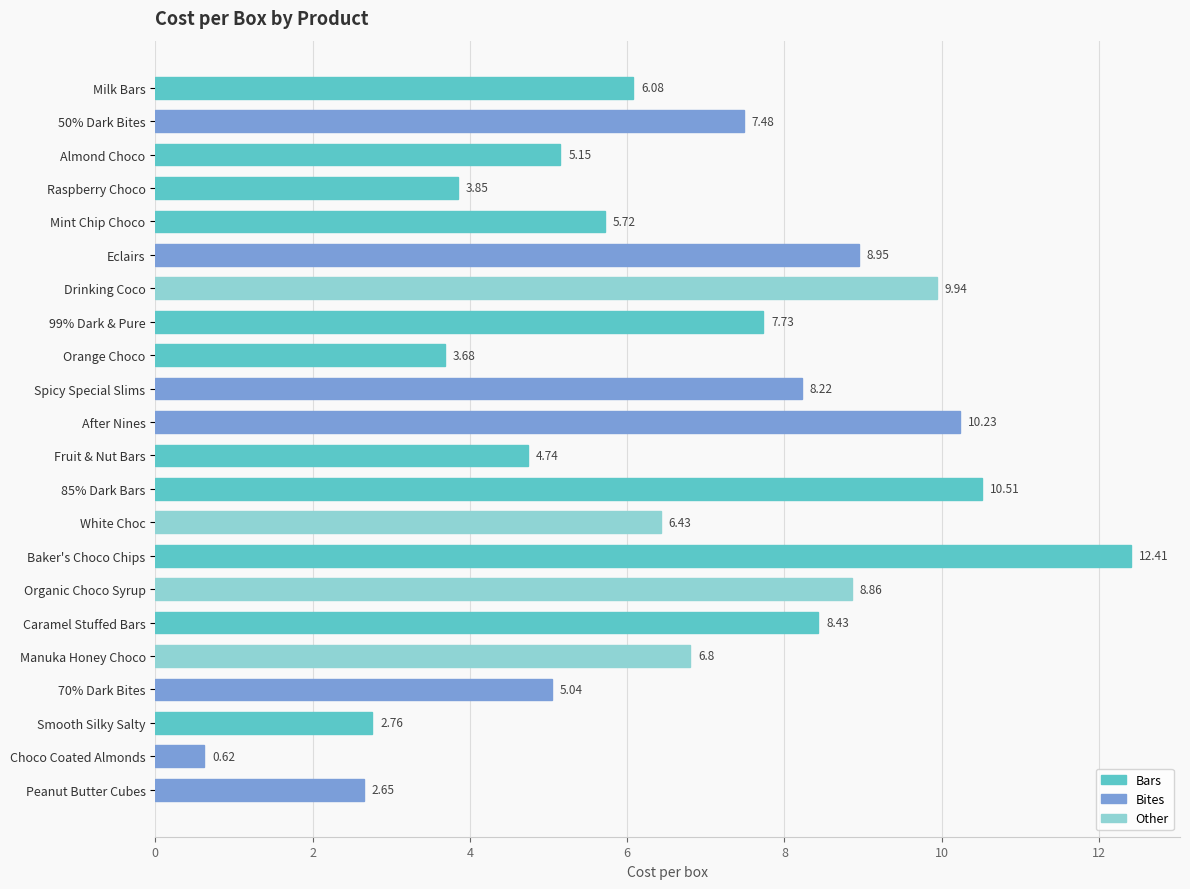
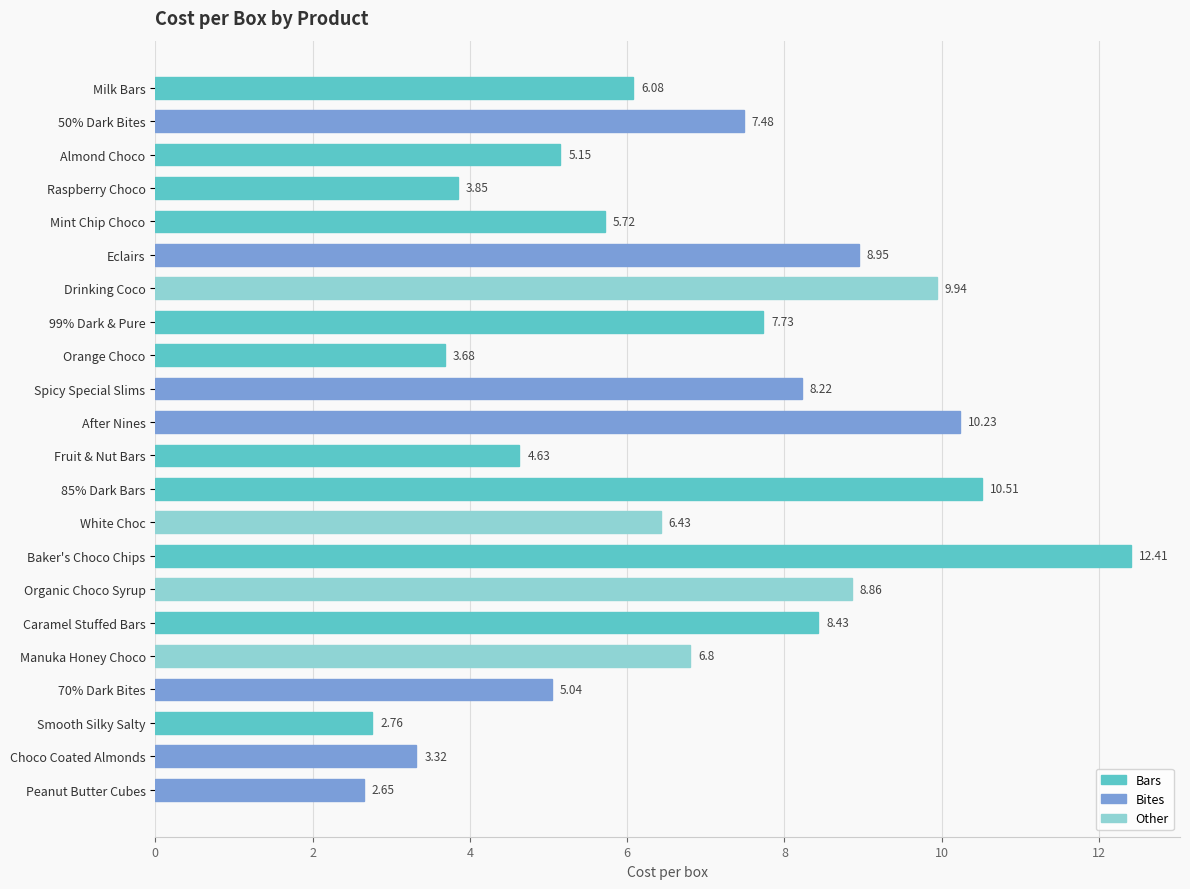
  {
    "Milk Bars": 6.08,
    "50% Dark Bites": 7.48,
    "Almond Choco": 5.15,
    "Raspberry Choco": 3.85,
    "Mint Chip Choco": 5.72,
    "Eclairs": 8.95,
    "Drinking Coco": 9.94,
    "99% Dark & Pure": 7.73,
    "Orange Choco": 3.68,
    "Spicy Special Slims": 8.22,
    "After Nines": 10.23,
-   "Fruit & Nut Bars": 4.74,
+   "Fruit & Nut Bars": 4.63,
    "85% Dark Bars": 10.51,
    "White Choc": 6.43,
    "Baker's Choco Chips": 12.41,
    "Organic Choco Syrup": 8.86,
    "Caramel Stuffed Bars": 8.43,
    "Manuka Honey Choco": 6.8,
    "70% Dark Bites": 5.04,
    "Smooth Silky Salty": 2.76,
-   "Choco Coated Almonds": 0.62,
+   "Choco Coated Almonds": 3.32,
    "Peanut Butter Cubes": 2.65
  }
